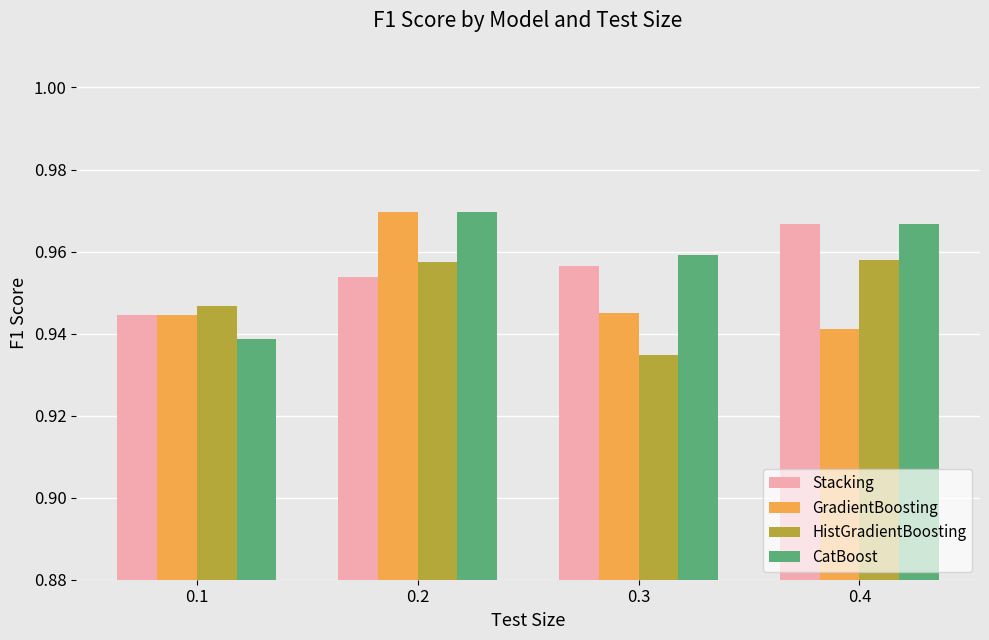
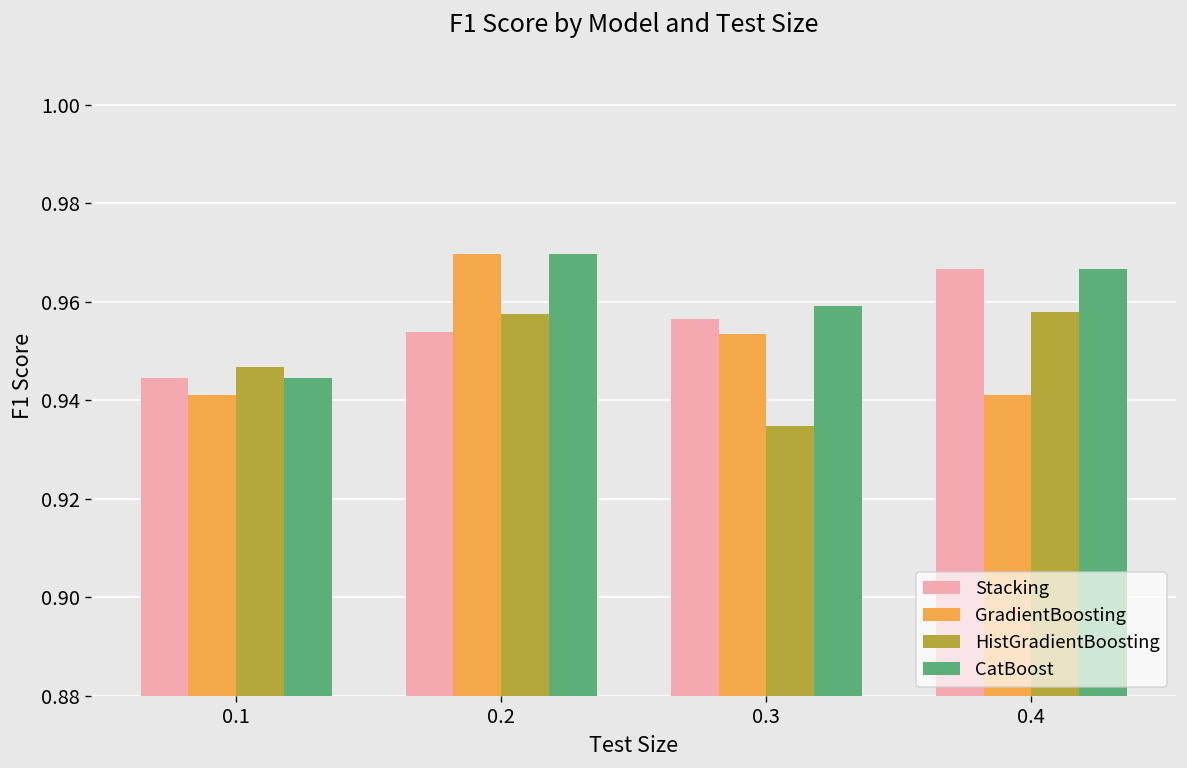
  {
    "Stacking": {
      "0.1": 0.944,
      "0.2": 0.954,
      "0.3": 0.957,
      "0.4": 0.967
    },
    "GradientBoosting": {
-     "0.1": 0.944,
+     "0.1": 0.941,
      "0.2": 0.970,
-     "0.3": 0.945,
+     "0.3": 0.953,
      "0.4": 0.941
    },
    "HistGradientBoosting": {
      "0.1": 0.947,
      "0.2": 0.957,
      "0.3": 0.935,
      "0.4": 0.958
    },
    "CatBoost": {
-     "0.1": 0.939,
+     "0.1": 0.944,
      "0.2": 0.970,
      "0.3": 0.959,
      "0.4": 0.967
    }
  }
